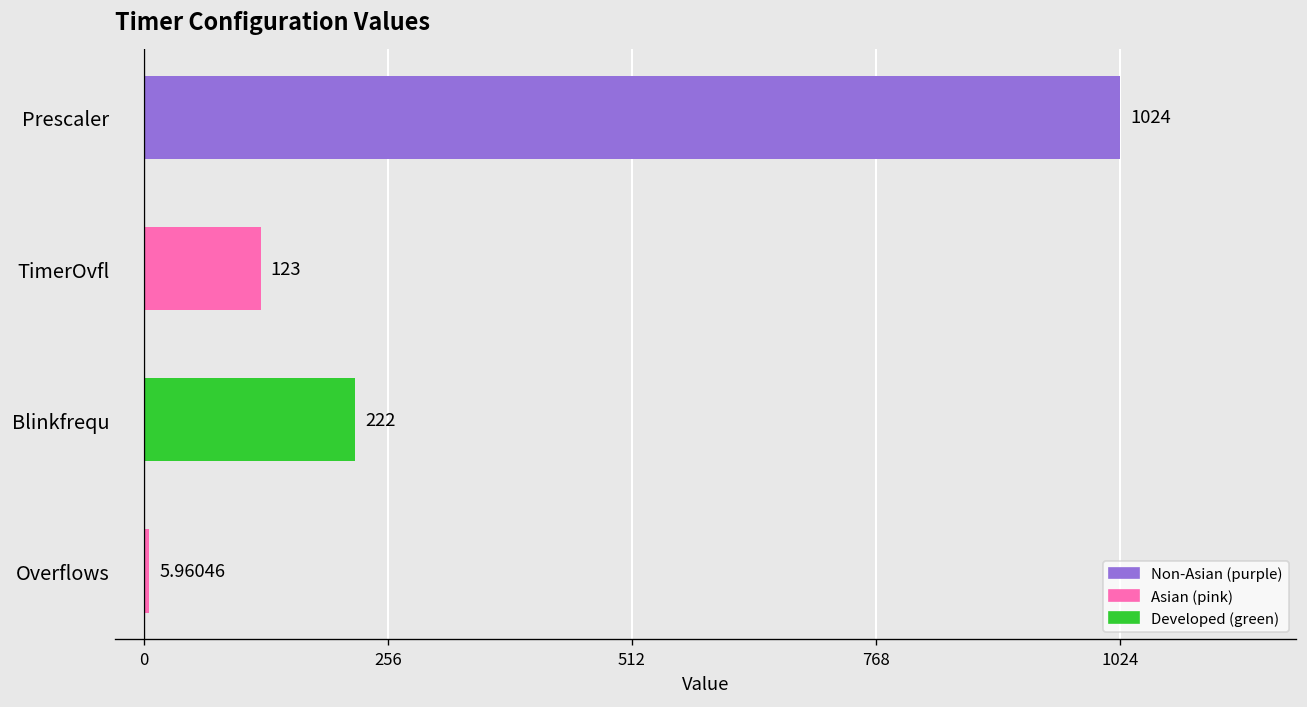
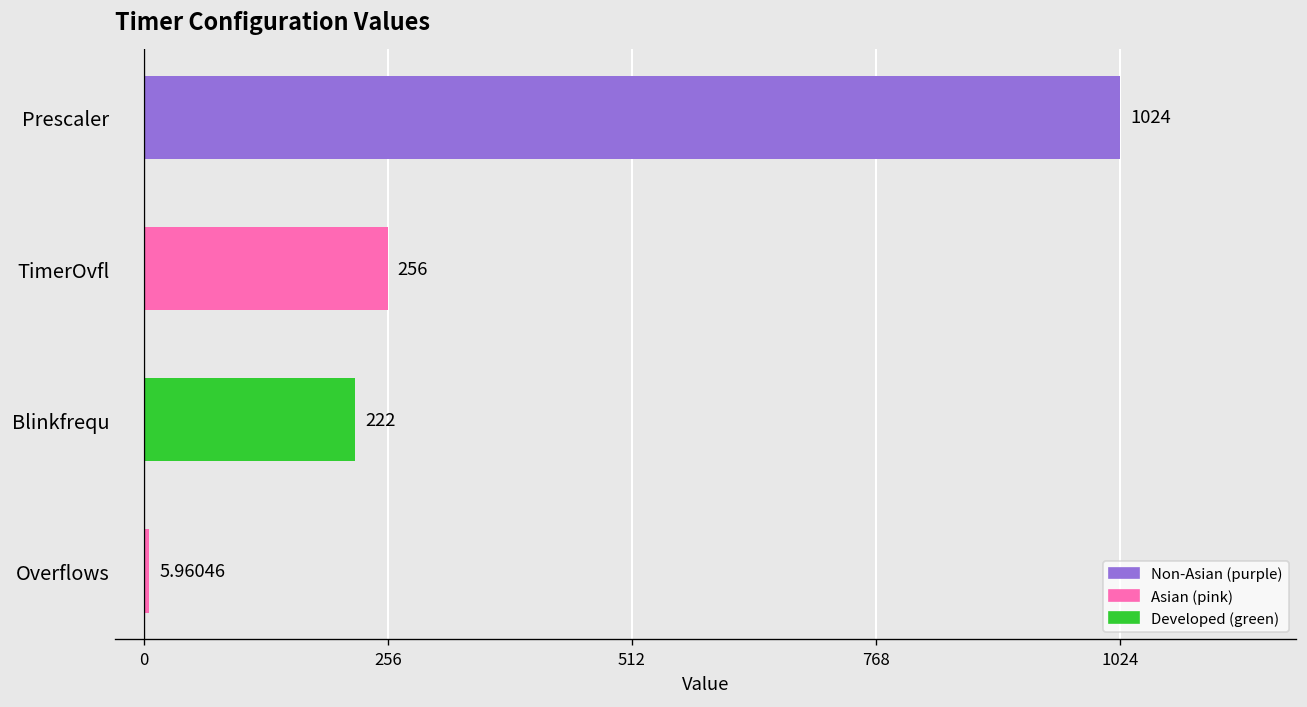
  {
    "Prescaler": 1024,
-   "TimerOvfl": 123,
+   "TimerOvfl": 256,
    "Blinkfrequ": 222,
    "Overflows": 5.96046
  }
